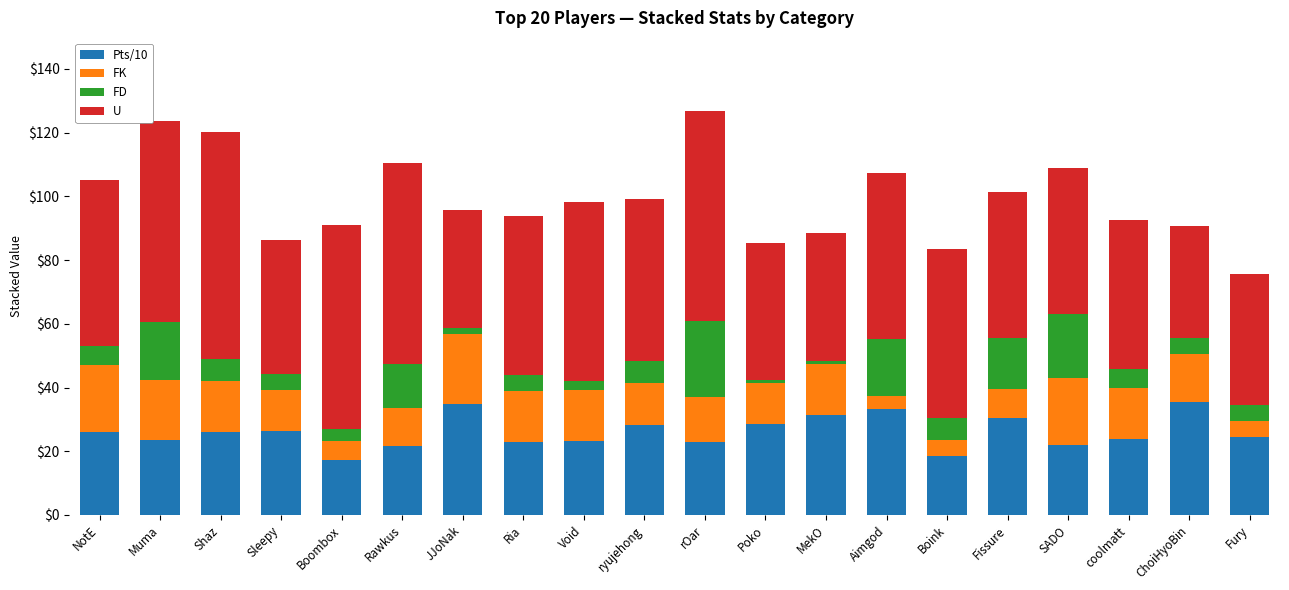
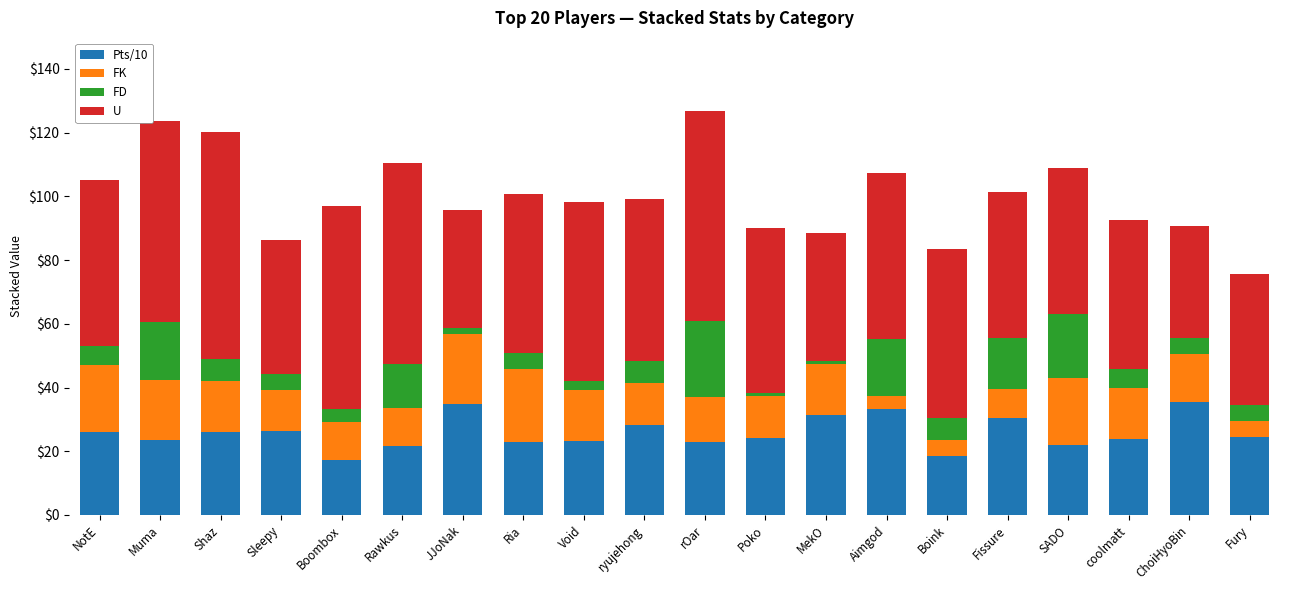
  {
    "Pts/10": {
      "NotE": "$26",
      "Muma": "$24",
      "Shaz": "$26",
      "Sleepy": "$26",
      "Boombox": "$17",
      "Rawkus": "$22",
      "JJoNak": "$35",
      "Ria": "$23",
      "Void": "$23",
      "ryujehong": "$28",
      "rOar": "$23",
-     "Poko": "$28",
+     "Poko": "$24",
      "MekO": "$31",
      "Aimgod": "$33",
      "Boink": "$18",
      "Fissure": "$30",
      "SADO": "$22",
      "coolmatt": "$24",
      "ChoiHyoBin": "$36",
      "Fury": "$25"
    },
    "FK": {
      "NotE": "$21",
      "Muma": "$19",
      "Shaz": "$16",
      "Sleepy": "$13",
-     "Boombox": "$6",
+     "Boombox": "$12",
      "Rawkus": "$12",
      "JJoNak": "$22",
-     "Ria": "$16",
+     "Ria": "$23",
      "Void": "$16",
      "ryujehong": "$13",
      "rOar": "$14",
      "Poko": "$13",
      "MekO": "$16",
      "Aimgod": "$4",
      "Boink": "$5",
      "Fissure": "$9",
      "SADO": "$21",
      "coolmatt": "$16",
      "ChoiHyoBin": "$15",
      "Fury": "$5"
    },
    "FD": {
      "NotE": "$6",
      "Muma": "$18",
      "Shaz": "$7",
      "Sleepy": "$5",
      "Boombox": "$4",
      "Rawkus": "$14",
      "JJoNak": "$2",
      "Ria": "$5",
      "Void": "$3",
      "ryujehong": "$7",
      "rOar": "$24",
      "Poko": "$1",
      "MekO": "$1",
      "Aimgod": "$18",
      "Boink": "$7",
      "Fissure": "$16",
      "SADO": "$20",
      "coolmatt": "$6",
      "ChoiHyoBin": "$5",
      "Fury": "$5"
    },
    "U": {
      "NotE": "$52",
      "Muma": "$63",
      "Shaz": "$71",
      "Sleepy": "$42",
      "Boombox": "$64",
      "Rawkus": "$63",
      "JJoNak": "$37",
      "Ria": "$50",
      "Void": "$56",
      "ryujehong": "$51",
      "rOar": "$66",
-     "Poko": "$43",
+     "Poko": "$52",
      "MekO": "$40",
      "Aimgod": "$52",
      "Boink": "$53",
      "Fissure": "$46",
      "SADO": "$46",
      "coolmatt": "$47",
      "ChoiHyoBin": "$35",
      "Fury": "$41"
    }
  }
